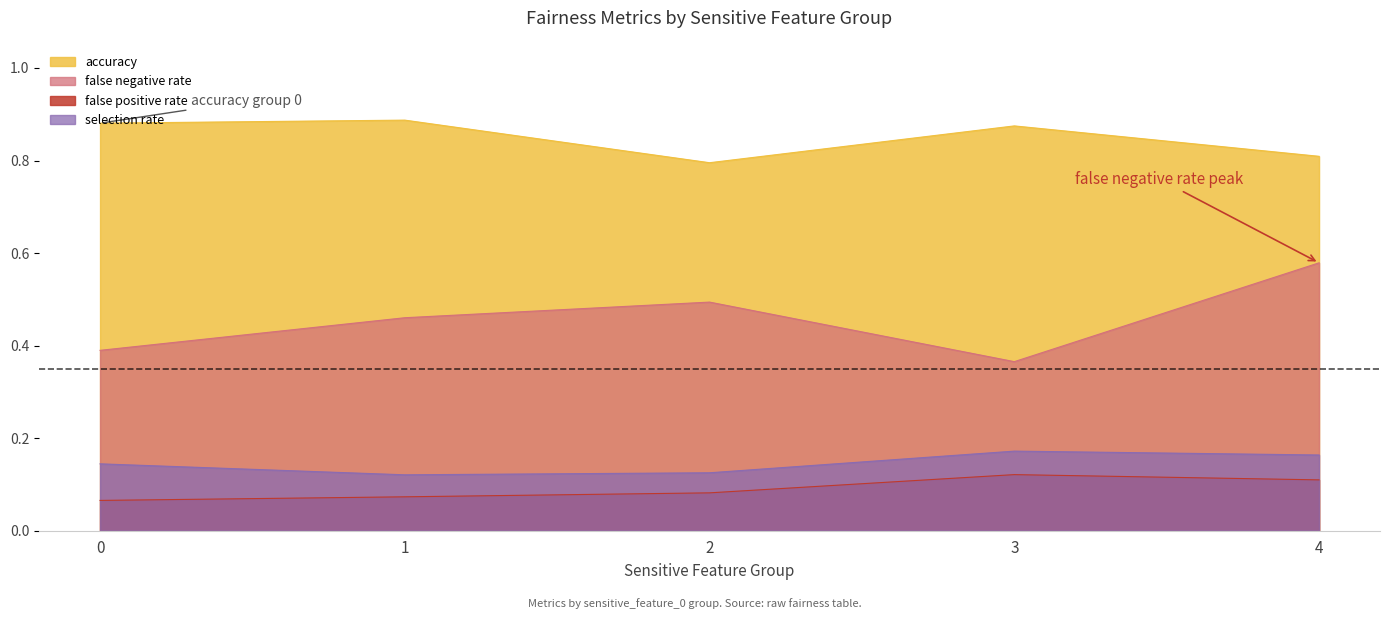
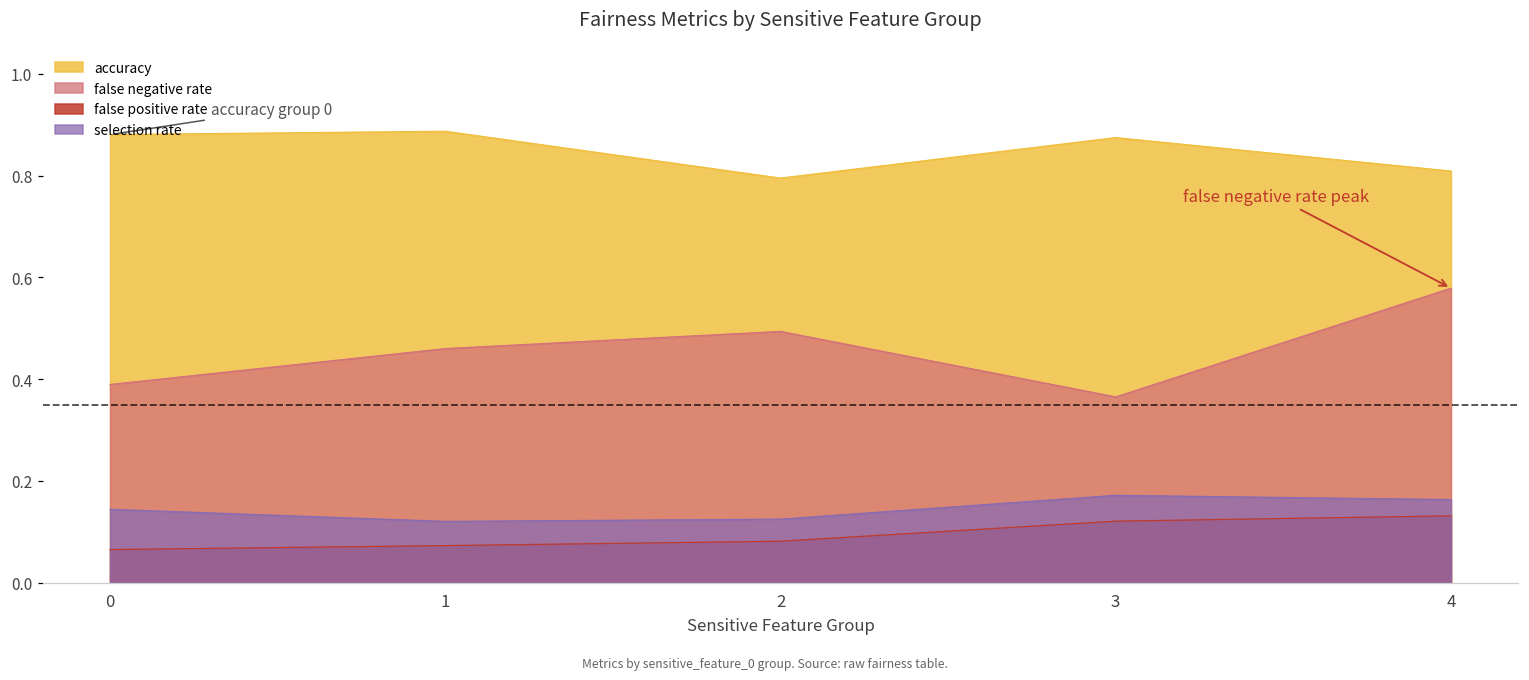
  {
    "accuracy": {
      "1": 0.89,
      "2": 0.80,
      "3": 0.87,
      "4": 0.81
    },
    "false negative rate": {
      "0": 0.39,
      "1": 0.46,
      "2": 0.49,
      "3": 0.37,
      "4": 0.58
    },
    "false positive rate": {
      "0": 0.07,
      "1": 0.07,
      "2": 0.08,
      "3": 0.12,
-     "4": 0.11
+     "4": 0.13
    },
    "selection rate": {
      "0": 0.14,
      "1": 0.12,
      "2": 0.13,
      "3": 0.17,
      "4": 0.16
    }
  }
